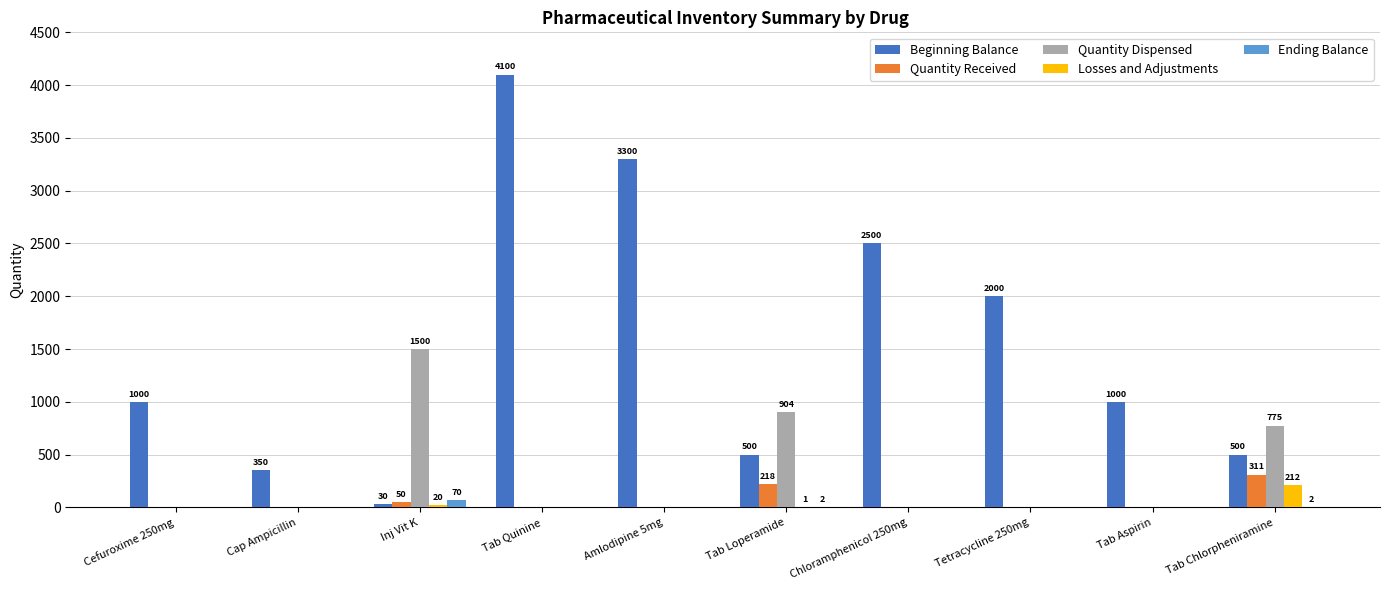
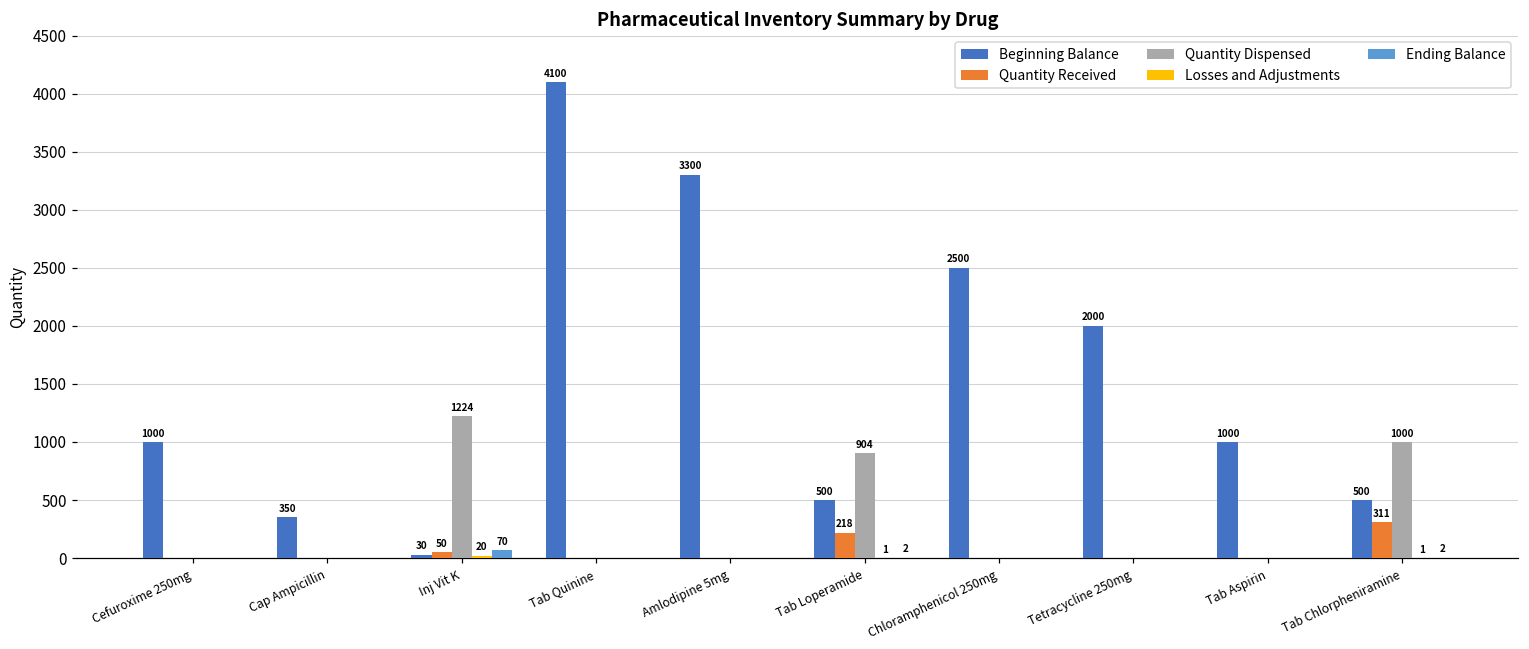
  {
    "Quantity Received": {
      "Inj Vit K": 50,
      "Tab Loperamide": 218,
      "Tab Chlorpheniramine": 311
    },
    "Quantity Dispensed": {
-     "Inj Vit K": 1500,
+     "Inj Vit K": 1224,
      "Tab Loperamide": 904,
-     "Tab Chlorpheniramine": 775
+     "Tab Chlorpheniramine": 1000
    },
    "Losses and Adjustments": {
      "Inj Vit K": 20,
      "Tab Loperamide": 1,
-     "Tab Chlorpheniramine": 212
+     "Tab Chlorpheniramine": 1
    }
  }
